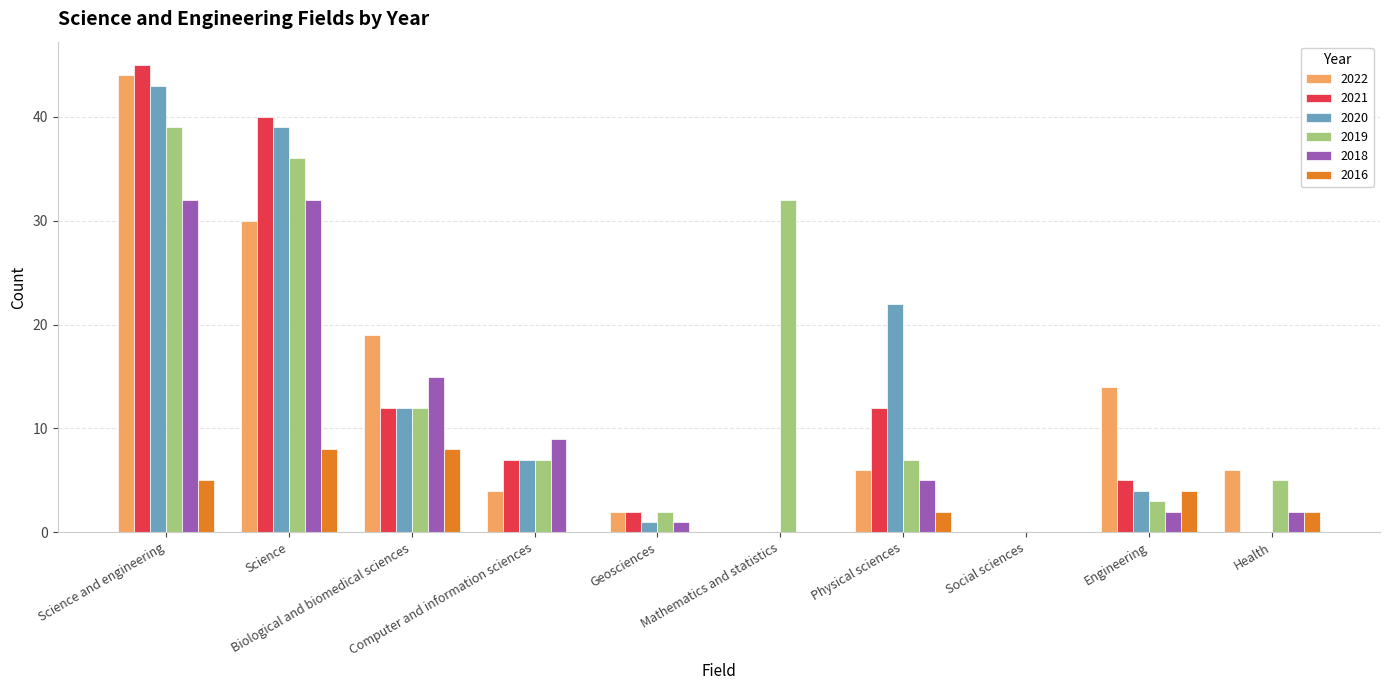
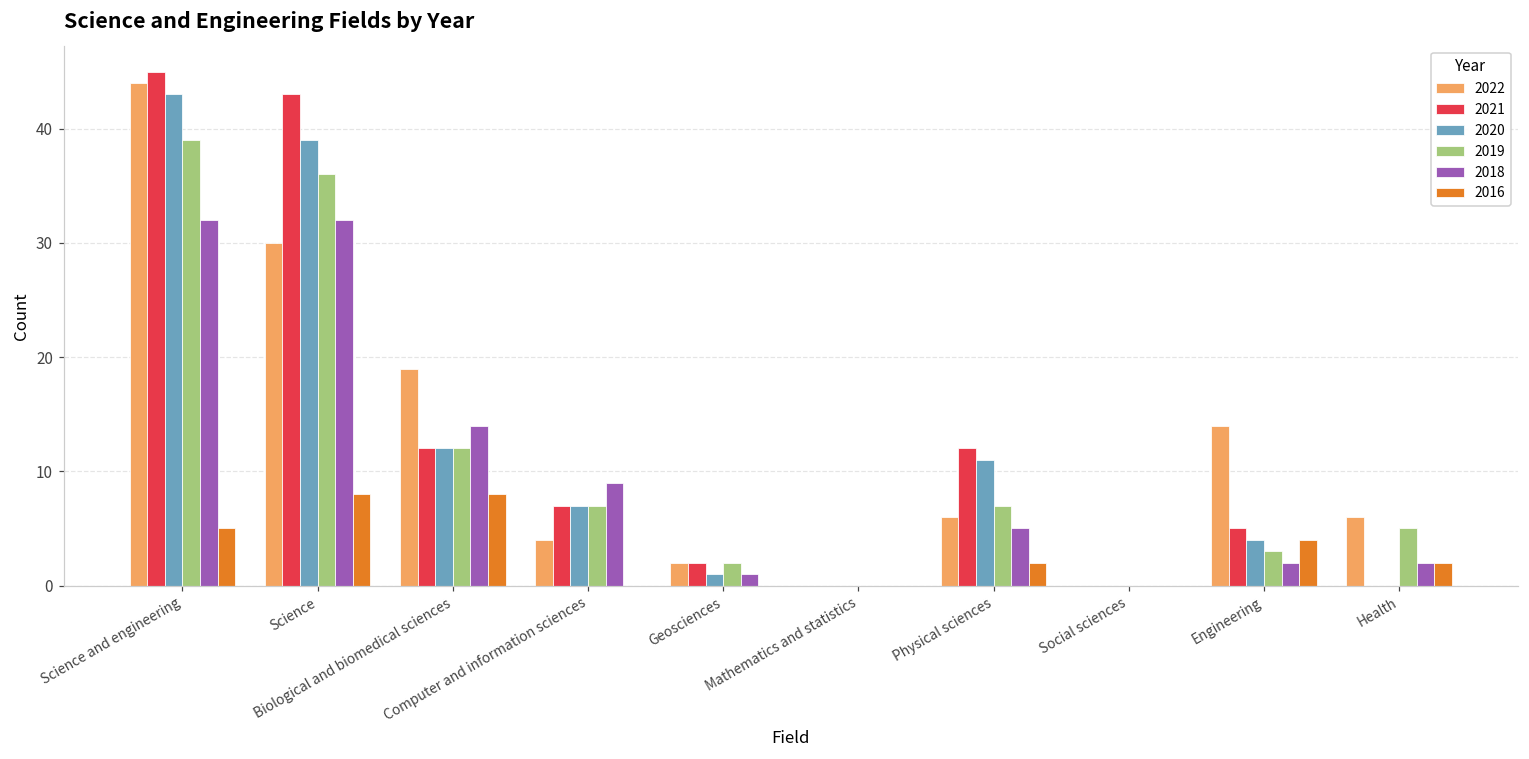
  {
    "2022": {
      "Science and engineering": 44,
      "Science": 30,
      "Biological and biomedical sciences": 19,
      "Computer and information sciences": 4,
      "Geosciences": 2,
      "Mathematics and statistics": 0,
      "Physical sciences": 6,
      "Social sciences": 0,
      "Engineering": 14,
      "Health": 6
    },
    "2021": {
      "Science and engineering": 45,
-     "Science": 40,
+     "Science": 43,
      "Biological and biomedical sciences": 12,
      "Computer and information sciences": 7,
      "Geosciences": 2,
      "Mathematics and statistics": 0,
      "Physical sciences": 12,
      "Social sciences": 0,
      "Engineering": 5,
      "Health": 0
    },
    "2020": {
      "Science and engineering": 43,
      "Science": 39,
      "Biological and biomedical sciences": 12,
      "Computer and information sciences": 7,
      "Geosciences": 1,
      "Mathematics and statistics": 0,
-     "Physical sciences": 22,
+     "Physical sciences": 11,
      "Social sciences": 0,
      "Engineering": 4,
      "Health": 0
    },
    "2019": {
      "Science and engineering": 39,
      "Science": 36,
      "Biological and biomedical sciences": 12,
      "Computer and information sciences": 7,
      "Geosciences": 2,
-     "Mathematics and statistics": 32,
+     "Mathematics and statistics": 0,
      "Physical sciences": 7,
      "Social sciences": 0,
      "Engineering": 3,
      "Health": 5
    },
    "2018": {
      "Science and engineering": 32,
      "Science": 32,
-     "Biological and biomedical sciences": 15,
+     "Biological and biomedical sciences": 14,
      "Computer and information sciences": 9,
      "Geosciences": 1,
      "Mathematics and statistics": 0,
      "Physical sciences": 5,
      "Social sciences": 0,
      "Engineering": 2,
      "Health": 2
    },
    "2016": {
      "Science and engineering": 5,
      "Science": 8,
      "Biological and biomedical sciences": 8,
      "Computer and information sciences": 0,
      "Geosciences": 0,
      "Mathematics and statistics": 0,
      "Physical sciences": 2,
      "Social sciences": 0,
      "Engineering": 4,
      "Health": 2
    }
  }
